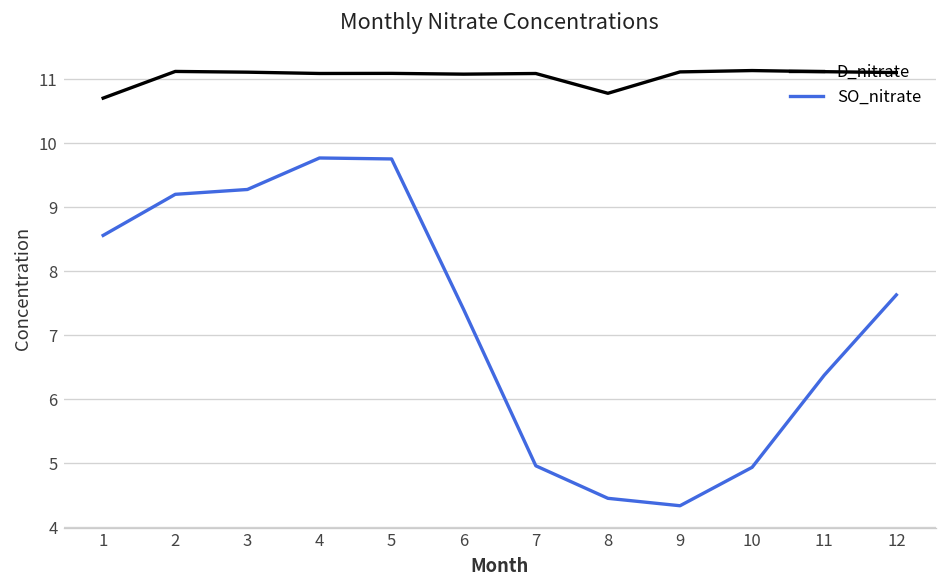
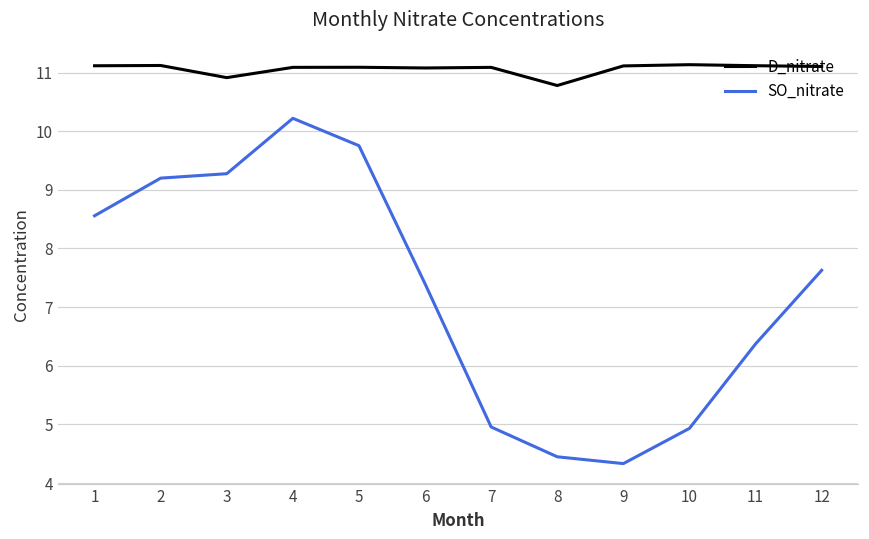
  {
    "D_nitrate": {
-     "1": 10.7,
+     "1": 11.1,
      "2": 11.1,
-     "3": 11.1,
+     "3": 10.9,
      "4": 11.1,
      "5": 11.1,
      "6": 11.1,
      "7": 11.1,
      "8": 10.8,
      "9": 11.1,
      "10": 11.1,
      "11": 11.1,
      "12": 11.1
    },
    "SO_nitrate": {
      "1": 8.6,
      "2": 9.2,
      "3": 9.3,
-     "4": 9.8,
+     "4": 10.2,
      "5": 9.8,
      "6": 7.4,
      "7": 5.0,
      "8": 4.4,
      "9": 4.3,
      "10": 4.9,
      "11": 6.4,
      "12": 7.6
    }
  }
